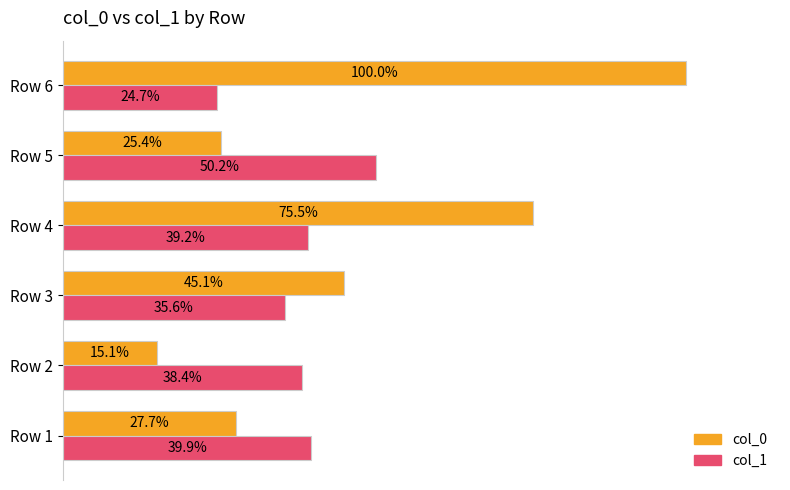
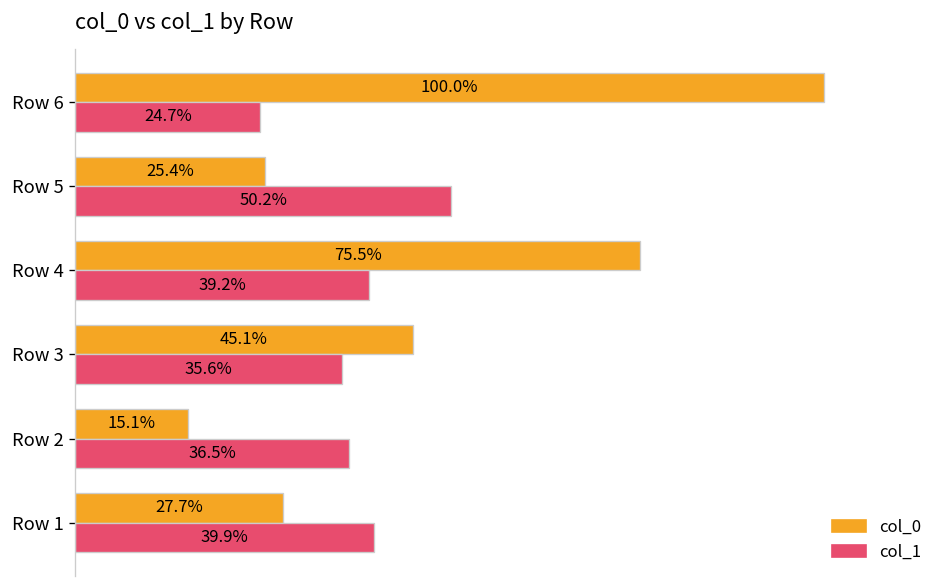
  {
    "col_0": {
      "Row 6": "100.0%",
      "Row 5": "25.4%",
      "Row 4": "75.5%",
      "Row 3": "45.1%",
      "Row 2": "15.1%",
      "Row 1": "27.7%"
    },
    "col_1": {
      "Row 6": "24.7%",
      "Row 5": "50.2%",
      "Row 4": "39.2%",
      "Row 3": "35.6%",
-     "Row 2": "38.4%",
+     "Row 2": "36.5%",
      "Row 1": "39.9%"
    }
  }
